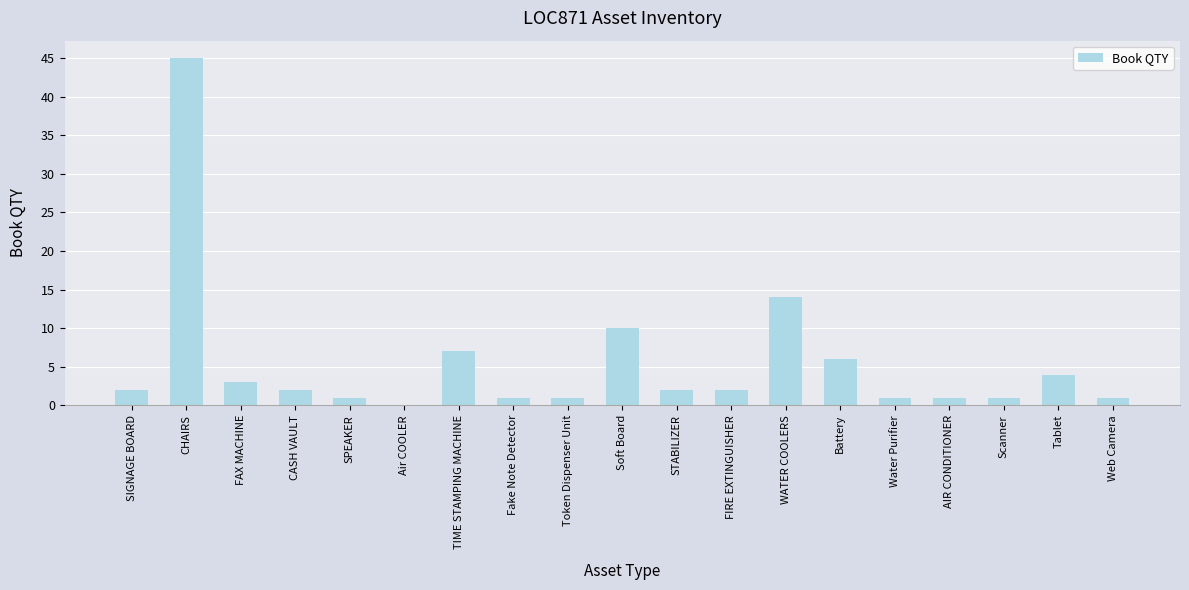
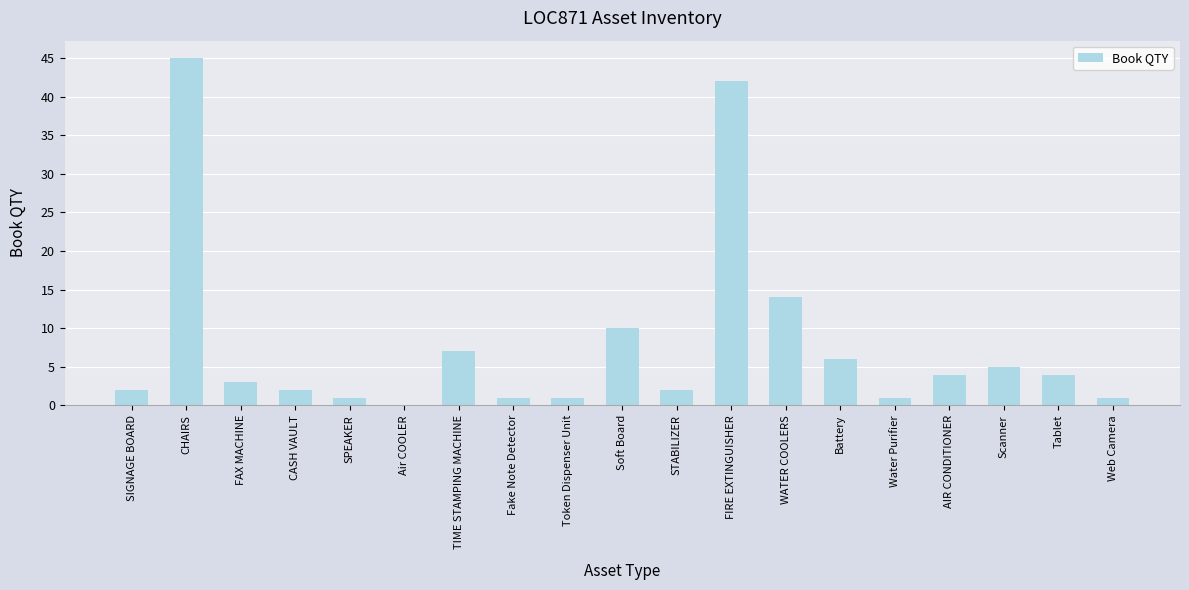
  {
    "SIGNAGE BOARD": 2,
    "CHAIRS": 45,
    "FAX MACHINE": 3,
    "CASH VAULT": 2,
    "SPEAKER": 1,
    "Air COOLER": 0,
    "TIME STAMPING MACHINE": 7,
    "Fake Note Detector": 1,
    "Token Dispenser Unit": 1,
    "Soft Board": 10,
    "STABILIZER": 2,
-   "FIRE EXTINGUISHER": 2,
+   "FIRE EXTINGUISHER": 42,
    "WATER COOLERS": 14,
    "Battery": 6,
    "Water Purifier": 1,
-   "AIR CONDITIONER": 1,
-   "Scanner": 1,
+   "AIR CONDITIONER": 4,
+   "Scanner": 5,
    "Tablet": 4,
    "Web Camera": 1
  }
